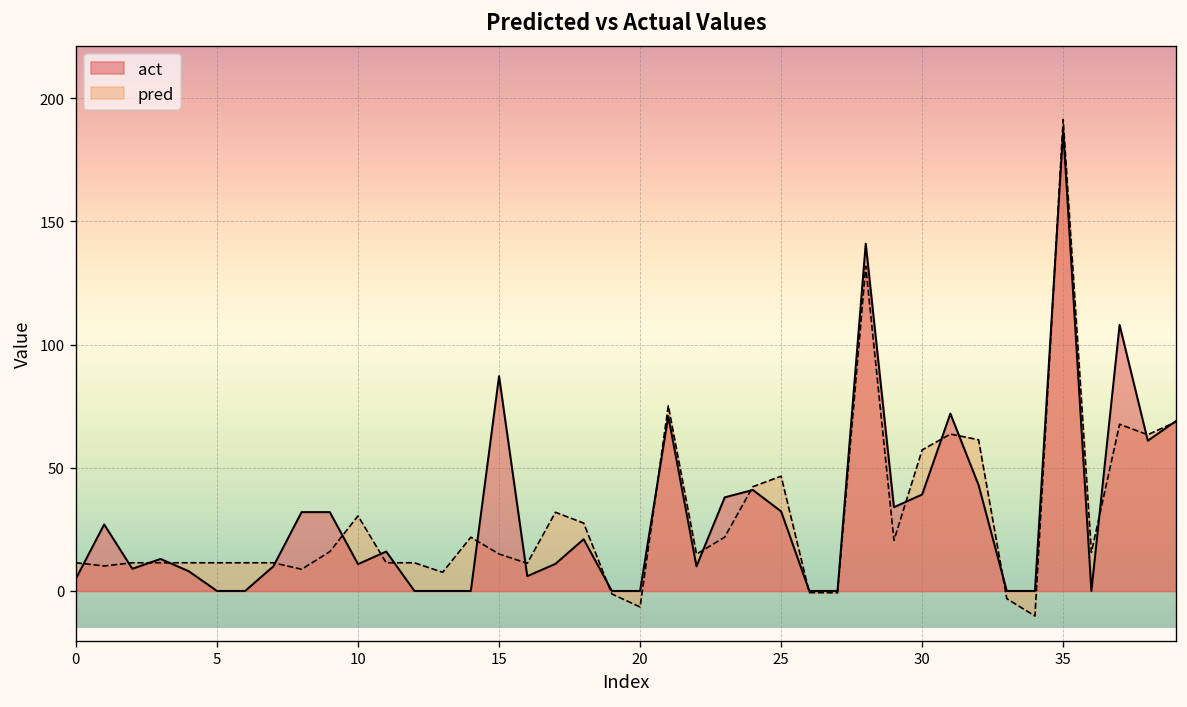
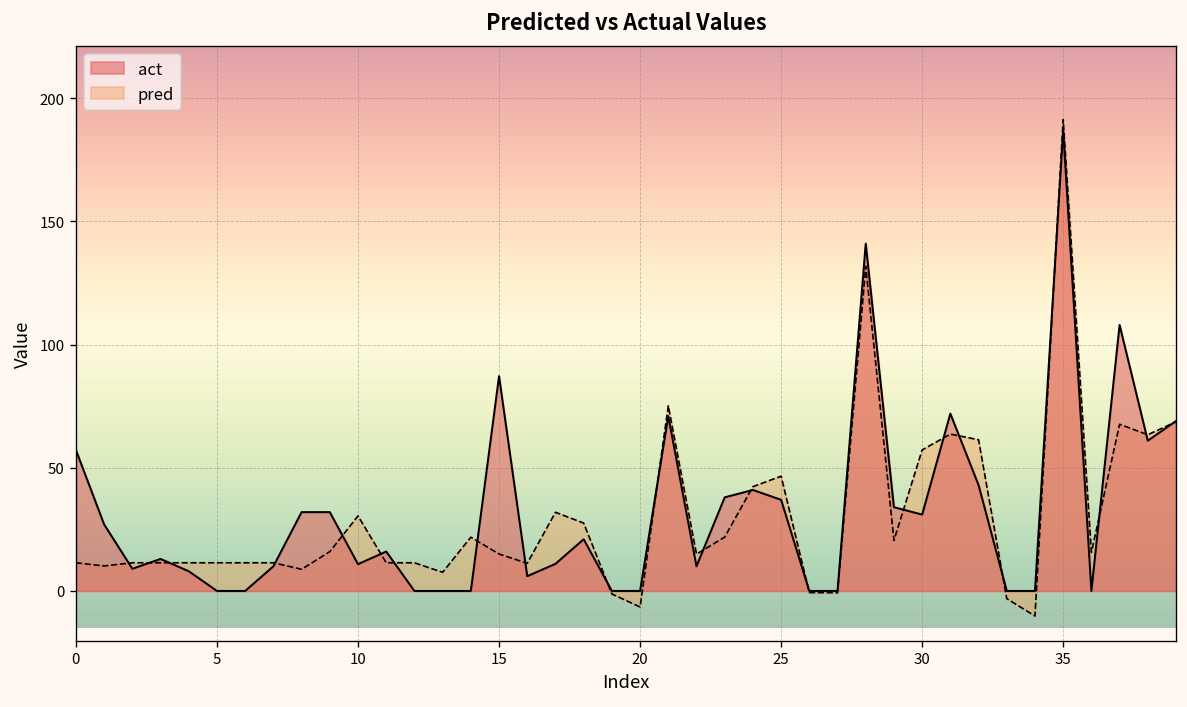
  {
    "act": {
-     "0": 5,
+     "0": 57,
      "5": 0,
      "10": 11,
      "15": 87,
-     "25": 32,
-     "30": 39,
+     "25": 37,
+     "30": 31,
      "35": 187
    }
  }
